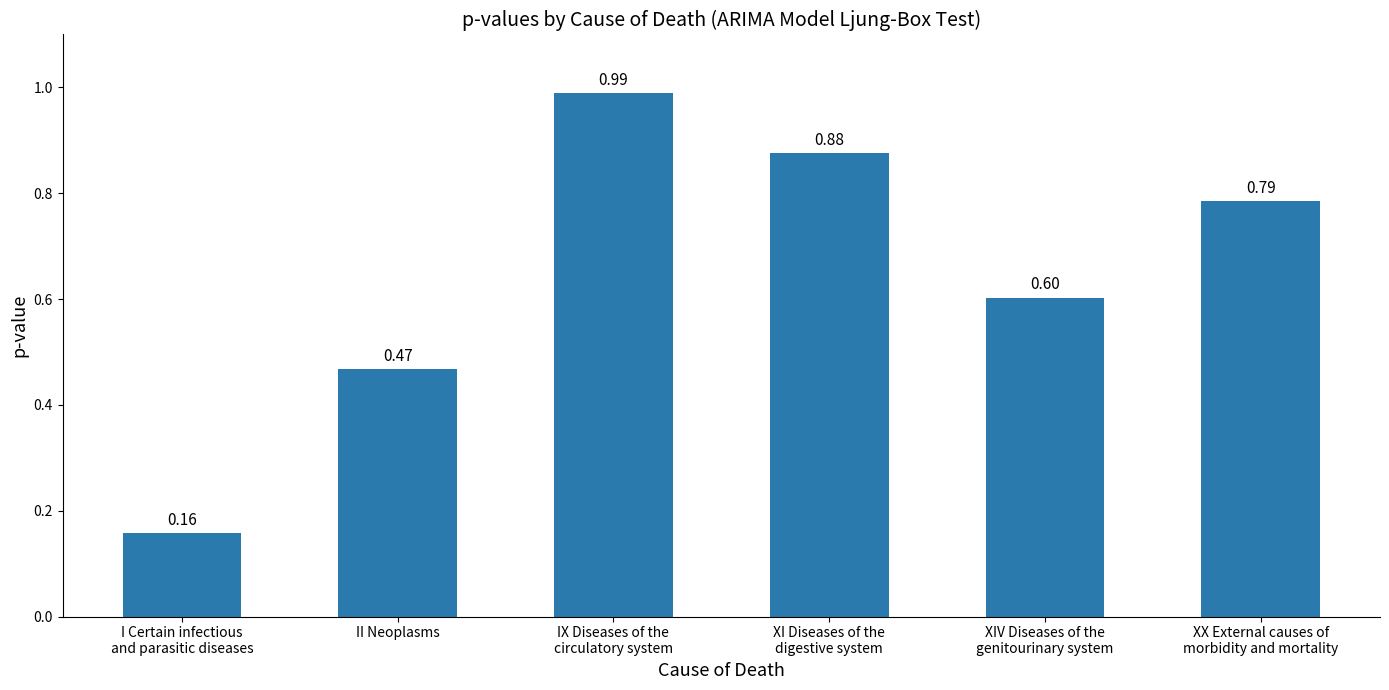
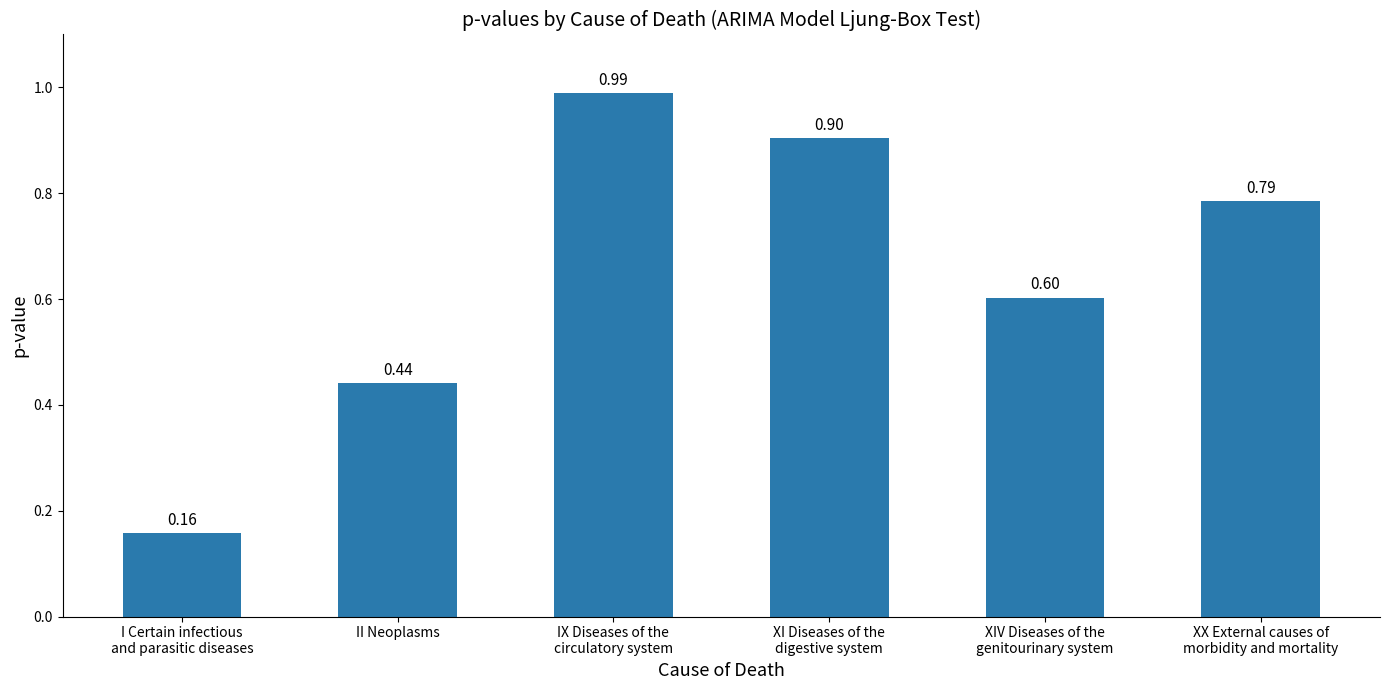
  {
    "I Certain infectious and parasitic diseases": 0.16,
-   "II Neoplasms": 0.47,
+   "II Neoplasms": 0.44,
    "IX Diseases of the circulatory system": 0.99,
-   "XI Diseases of the digestive system": 0.88,
+   "XI Diseases of the digestive system": 0.90,
    "XIV Diseases of the genitourinary system": 0.60,
    "XX External causes of morbidity and mortality": 0.79
  }
